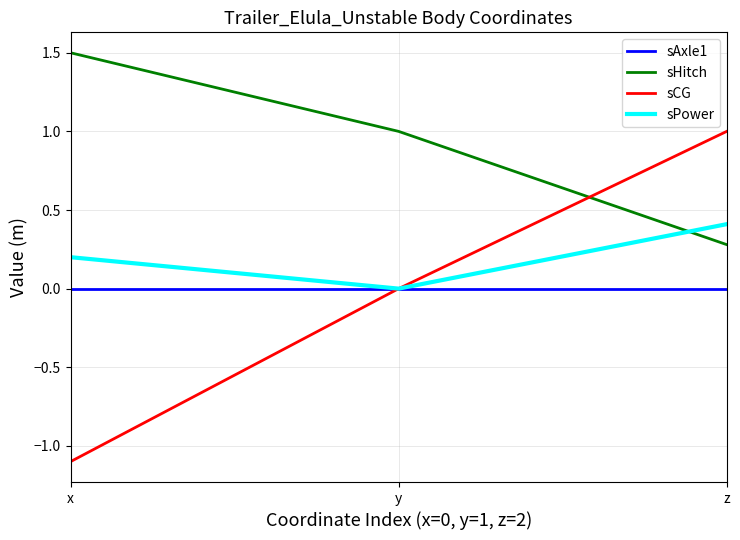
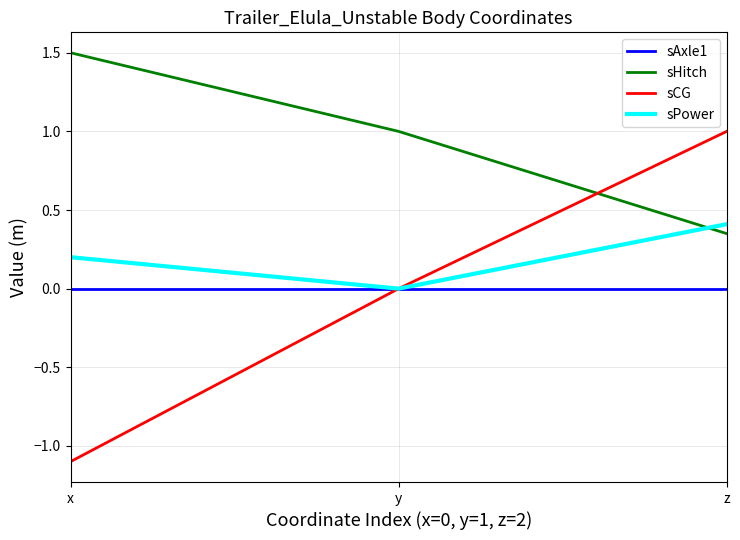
  {
    "sAxle1": {
      "x": 0.00,
      "z": 0.00
    },
    "sHitch": {
      "x": 1.50,
      "y": 1.00,
-     "z": 0.28
+     "z": 0.35
    },
    "sCG": {
      "x": -1.10,
      "z": 1.00
    },
    "sPower": {
      "x": 0.20,
      "z": 0.41
    }
  }
